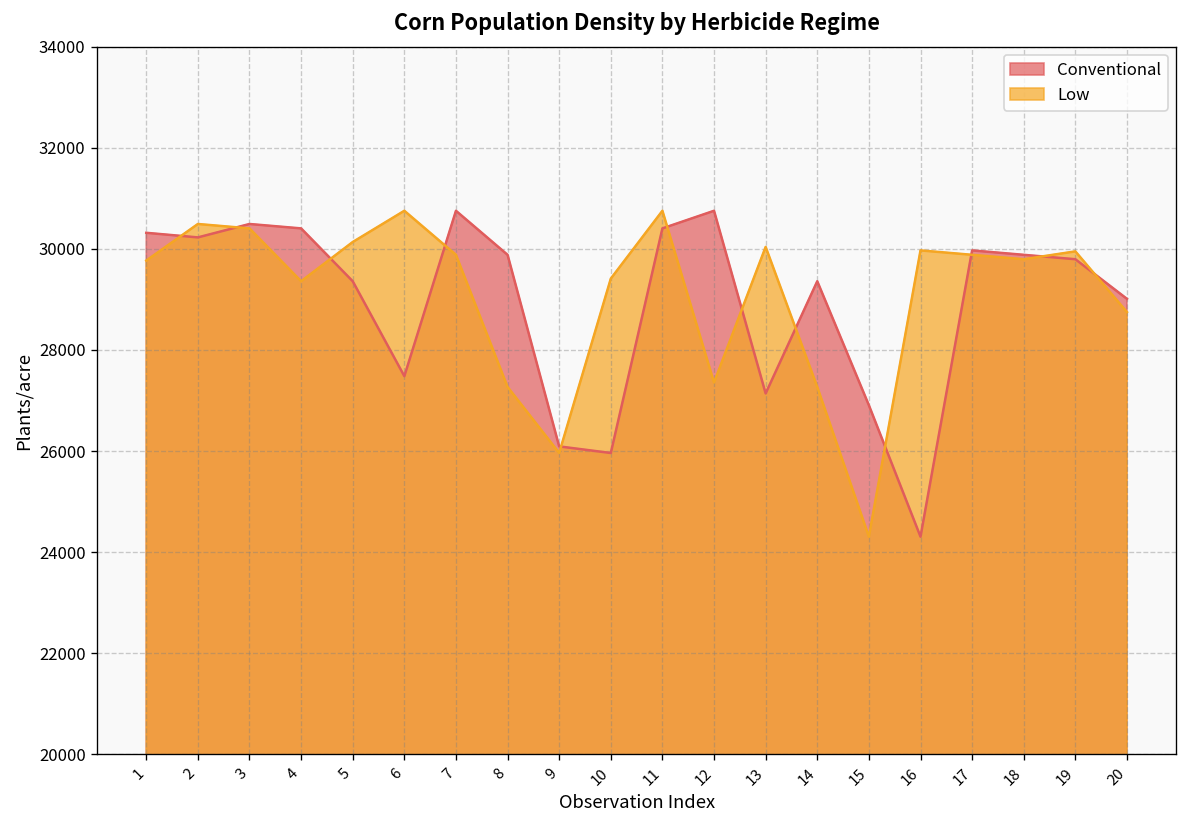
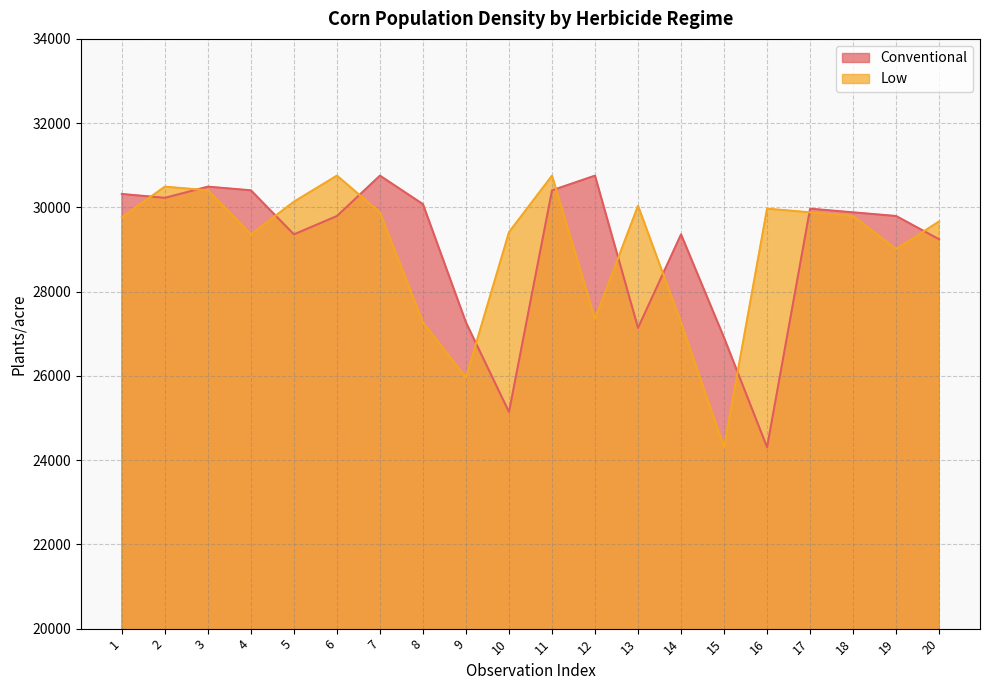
  {
    "Conventional": {
      "1": 30300,
      "2": 30200,
      "3": 30500,
      "4": 30400,
      "5": 29400,
-     "6": 27500,
+     "6": 29800,
      "7": 30800,
-     "8": 29900,
-     "9": 26100,
-     "10": 26000,
+     "8": 30100,
+     "9": 27300,
+     "10": 25100,
      "11": 30400,
      "12": 30800,
      "13": 27100,
      "14": 29400,
      "15": 26900,
      "16": 24300,
      "17": 30000,
      "18": 29900,
      "19": 29800,
-     "20": 29000
+     "20": 29200
    },
    "Low": {
      "1": 29800,
      "2": 30500,
      "3": 30400,
      "4": 29400,
      "5": 30100,
      "6": 30800,
      "7": 29900,
      "8": 27300,
      "9": 26000,
      "10": 29400,
      "11": 30800,
      "12": 27400,
      "13": 30000,
      "14": 27300,
      "15": 24300,
      "16": 30000,
      "17": 29900,
      "18": 29800,
-     "19": 30000,
-     "20": 28700
+     "19": 29000,
+     "20": 29700
    }
  }
